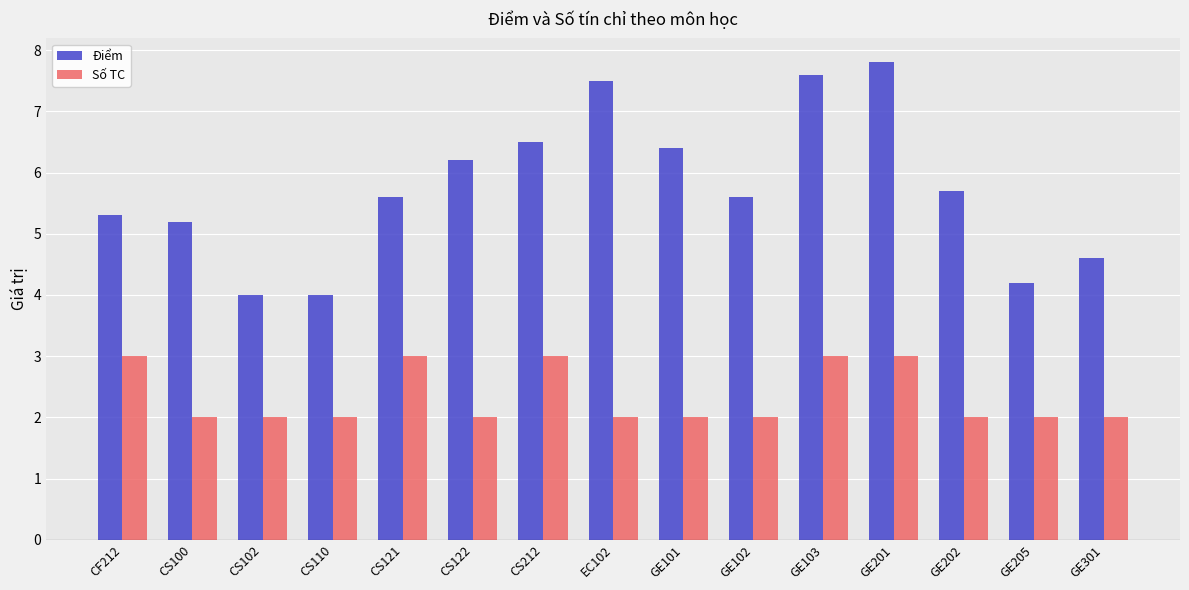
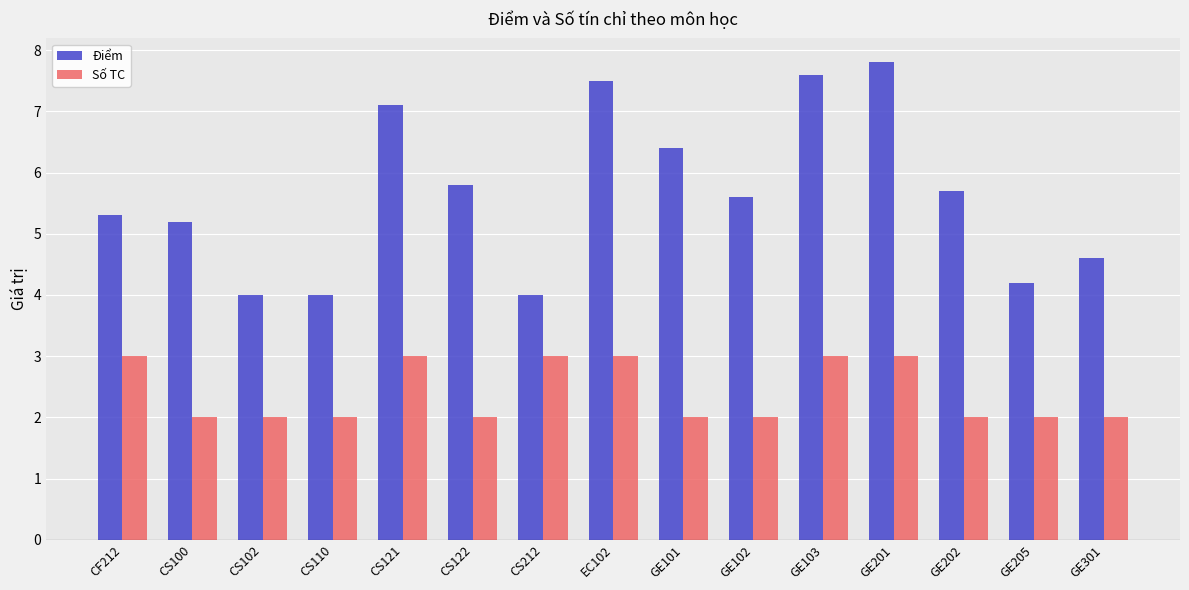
  {
    "Điểm": {
      "CF212": 5.3,
      "CS100": 5.2,
      "CS102": 4.0,
      "CS110": 4.0,
-     "CS121": 5.6,
-     "CS122": 6.2,
-     "CS212": 6.5,
+     "CS121": 7.1,
+     "CS122": 5.8,
+     "CS212": 4.0,
      "EC102": 7.5,
      "GE101": 6.4,
      "GE102": 5.6,
      "GE103": 7.6,
      "GE201": 7.8,
      "GE202": 5.7,
      "GE205": 4.2,
      "GE301": 4.6
    },
    "Số TC": {
      "CF212": 3,
      "CS100": 2,
      "CS102": 2,
      "CS110": 2,
      "CS121": 3,
      "CS122": 2,
      "CS212": 3,
-     "EC102": 2,
+     "EC102": 3,
      "GE101": 2,
      "GE102": 2,
      "GE103": 3,
      "GE201": 3,
      "GE202": 2,
      "GE205": 2,
      "GE301": 2
    }
  }
